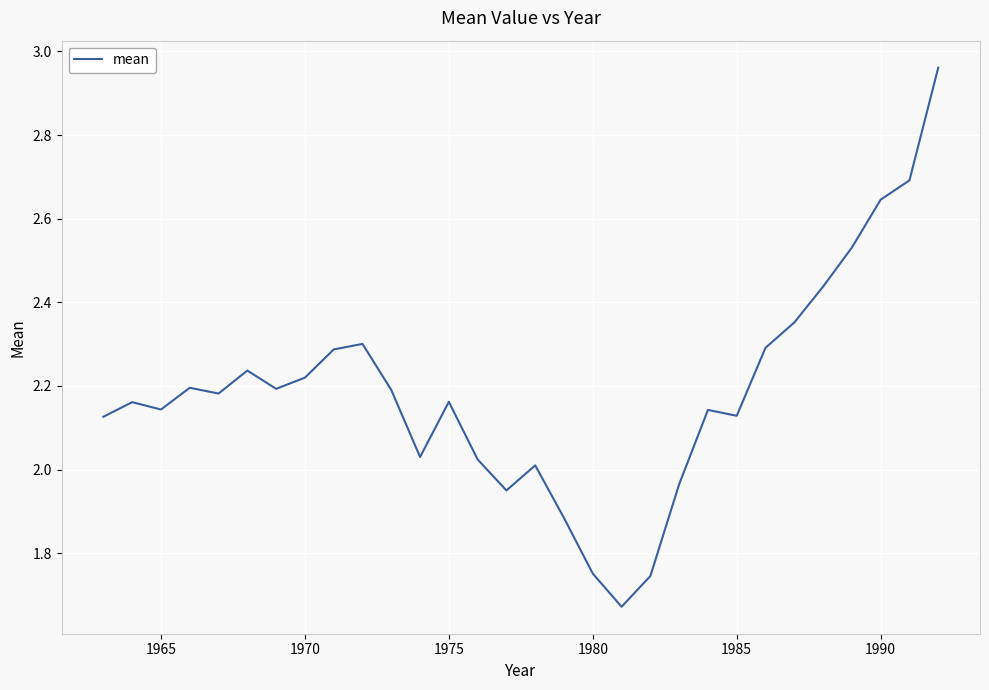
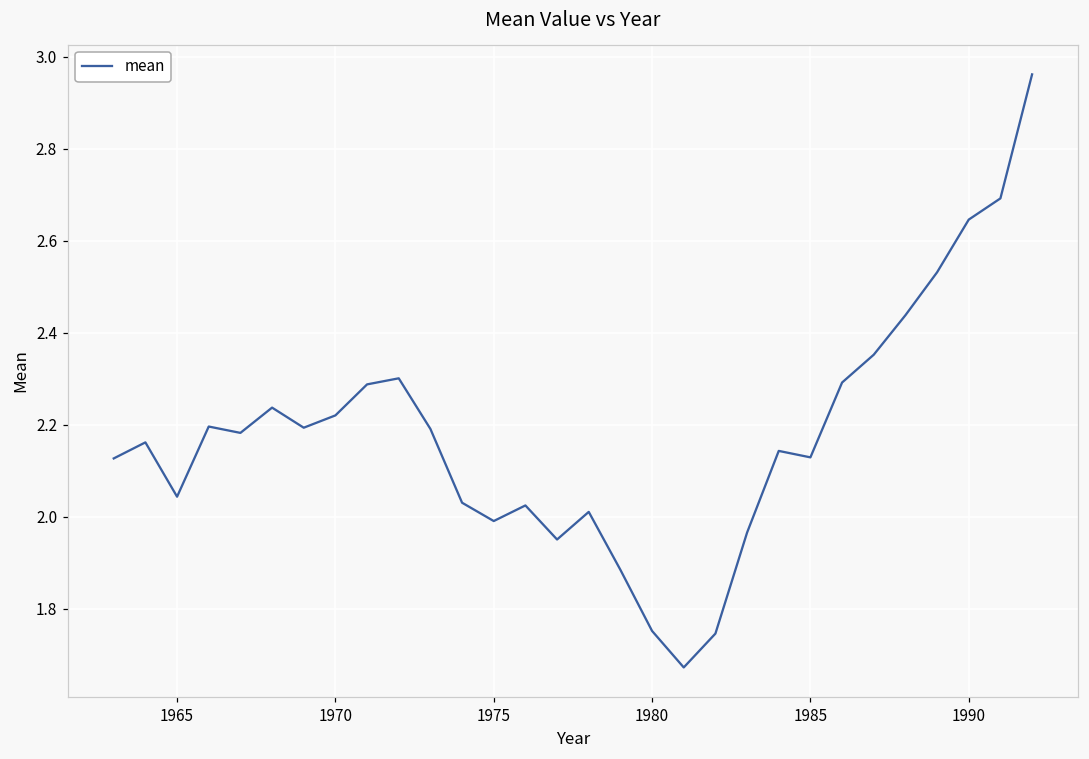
  {
-   "1965": 2.14,
+   "1965": 2.04,
    "1970": 2.22,
-   "1975": 2.16,
+   "1975": 1.99,
    "1980": 1.75,
    "1985": 2.13,
    "1990": 2.65
  }
